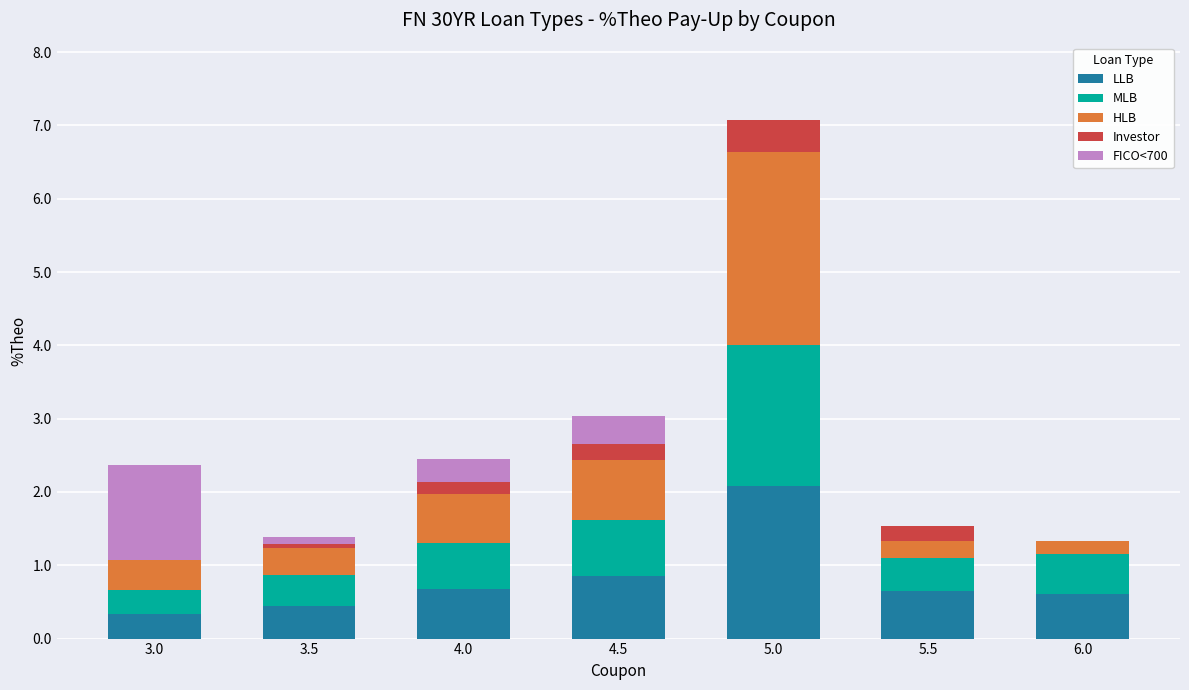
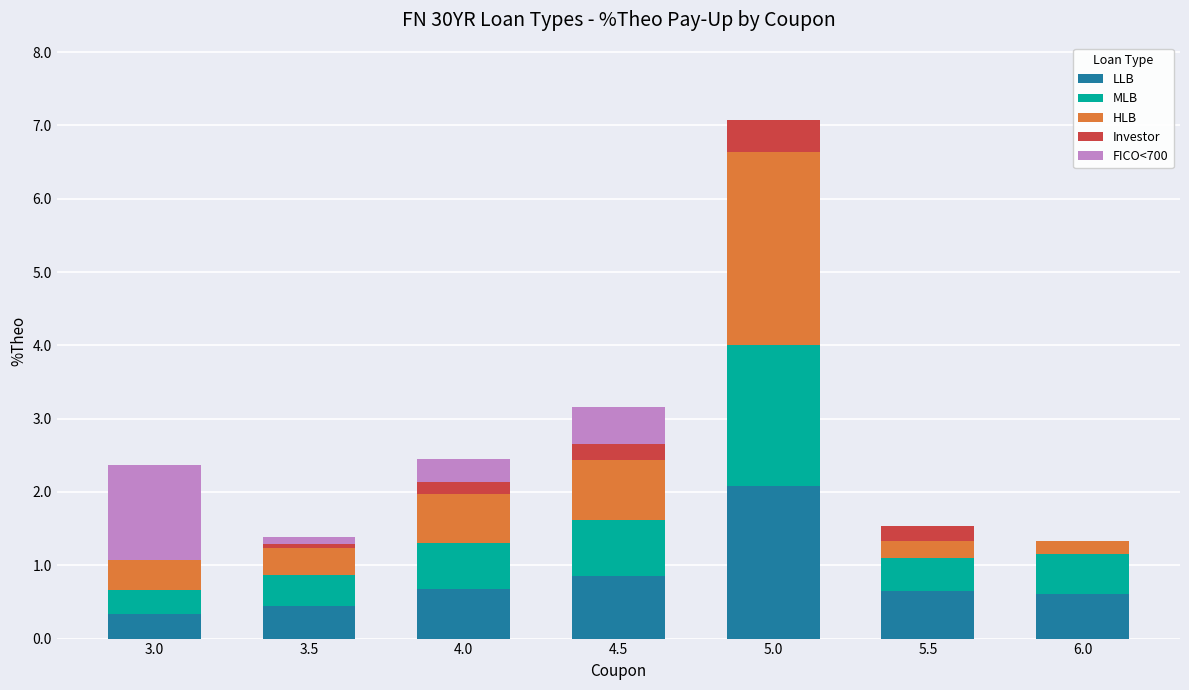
  {
    "FICO<700": {
      "3.0": 1.3,
      "3.5": 0.1,
      "4.0": 0.3,
-     "4.5": 0.4,
+     "4.5": 0.5,
      "5.0": 0.0,
      "5.5": 0.0,
      "6.0": 0.0
    }
  }
